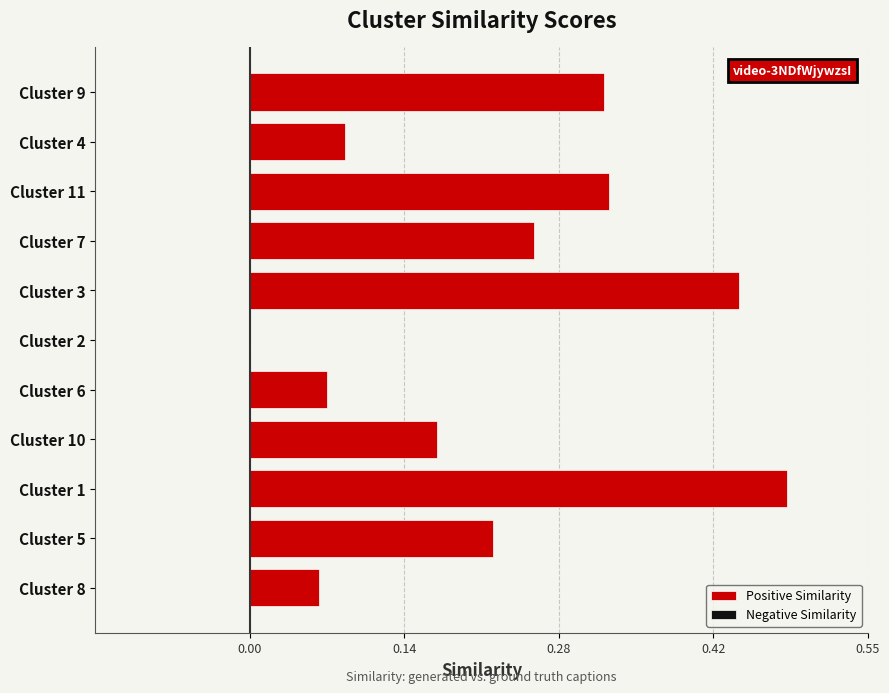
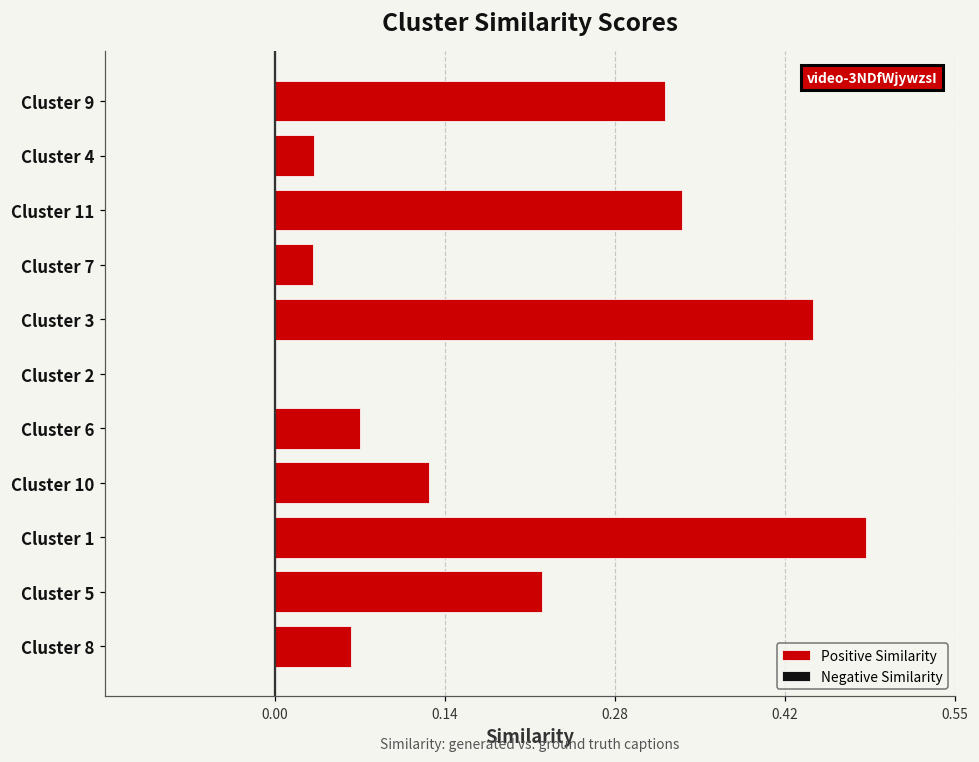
  {
    "Positive Similarity": {
      "Cluster 9": 0.318,
-     "Cluster 4": 0.086,
-     "Cluster 11": 0.322,
-     "Cluster 7": 0.255,
+     "Cluster 4": 0.032,
+     "Cluster 11": 0.332,
+     "Cluster 7": 0.031,
      "Cluster 3": 0.439,
      "Cluster 2": 0.000,
      "Cluster 6": 0.069,
-     "Cluster 10": 0.168,
+     "Cluster 10": 0.126,
      "Cluster 1": 0.482,
      "Cluster 5": 0.218,
      "Cluster 8": 0.062
    },
    "Negative Similarity": {
      "Cluster 9": 0.000,
      "Cluster 4": 0.000,
      "Cluster 11": 0.000,
      "Cluster 7": 0.000,
      "Cluster 3": 0.000,
      "Cluster 6": 0.000,
      "Cluster 10": 0.000,
      "Cluster 1": 0.000,
      "Cluster 5": 0.000,
      "Cluster 8": 0.000
    }
  }
